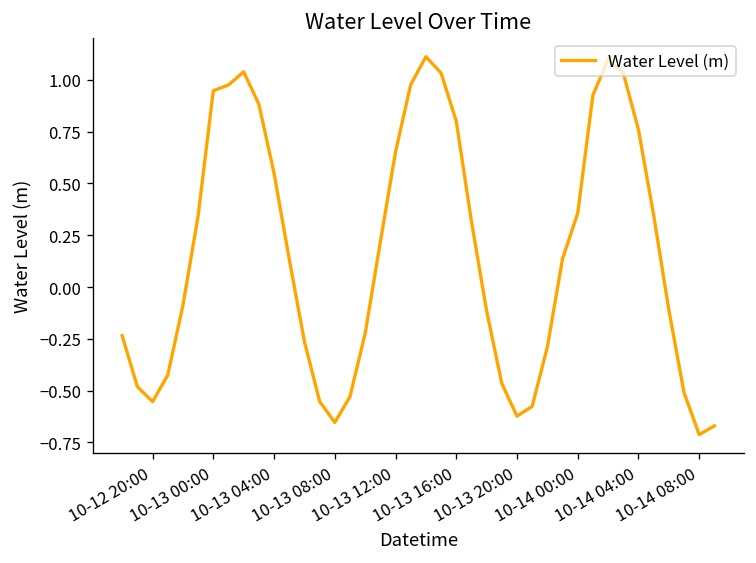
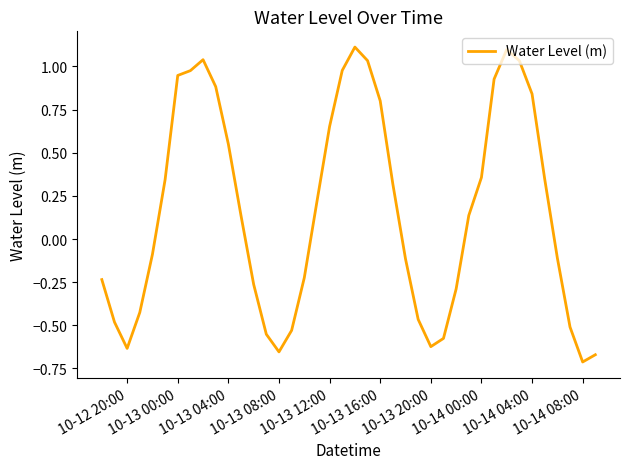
  {
-   "10-12 20:00": -0.55,
+   "10-12 20:00": -0.63,
    "10-13 00:00": 0.95,
    "10-13 04:00": 0.55,
    "10-13 08:00": -0.65,
    "10-13 12:00": 0.65,
    "10-13 16:00": 0.80,
    "10-13 20:00": -0.62,
    "10-14 00:00": 0.36,
-   "10-14 04:00": 0.76,
+   "10-14 04:00": 0.84,
    "10-14 08:00": -0.71
  }
